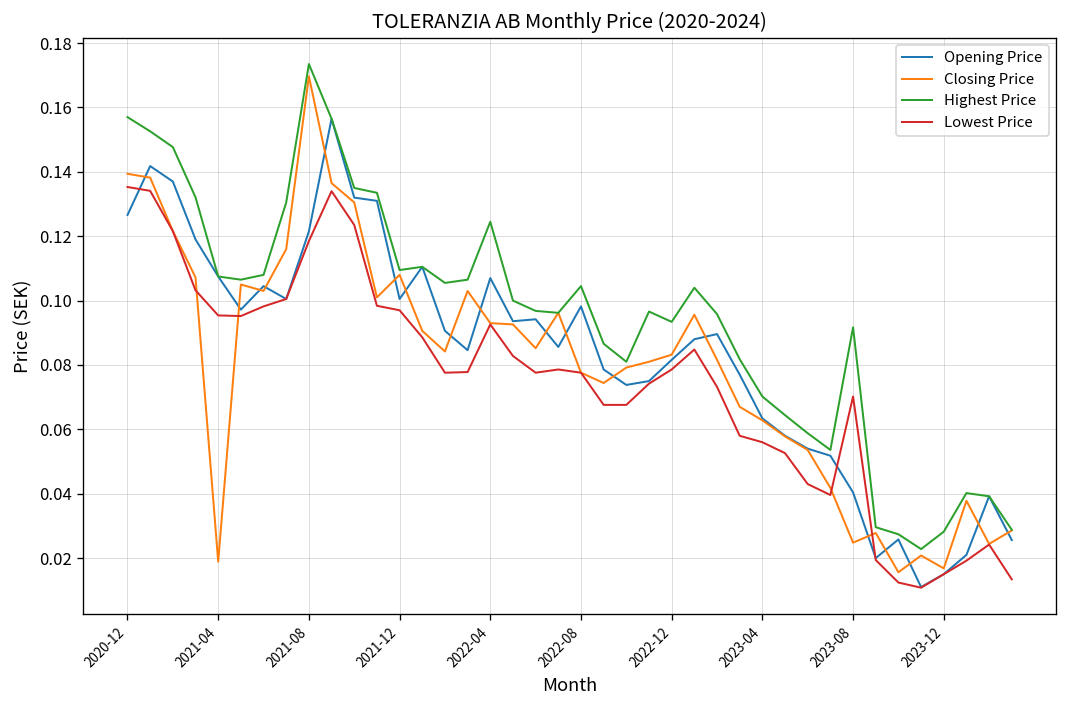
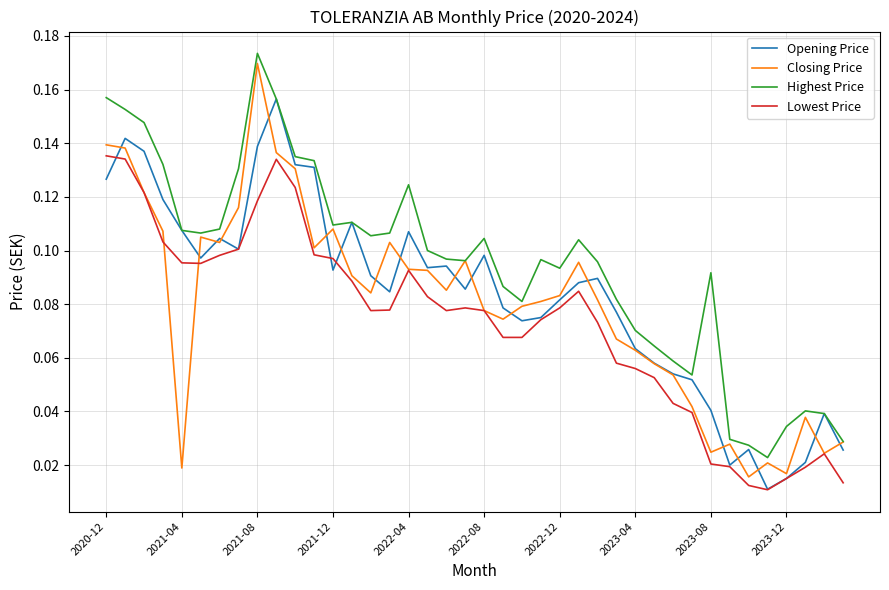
  {
    "Opening Price": {
      "2020-12": 0.127,
-     "2021-08": 0.122,
-     "2021-12": 0.101,
+     "2021-08": 0.139,
+     "2021-12": 0.093,
      "2022-04": 0.107,
      "2022-08": 0.098,
      "2022-12": 0.082,
      "2023-08": 0.040
    },
    "Closing Price": {
      "2020-12": 0.139,
      "2021-04": 0.019,
      "2021-08": 0.170,
      "2021-12": 0.108,
      "2022-12": 0.083,
      "2023-08": 0.025,
      "2023-12": 0.017
    },
    "Highest Price": {
      "2020-12": 0.157,
      "2021-08": 0.174,
      "2021-12": 0.110,
      "2022-04": 0.125,
      "2022-08": 0.105,
      "2022-12": 0.093,
      "2023-04": 0.070,
      "2023-08": 0.092,
-     "2023-12": 0.028
+     "2023-12": 0.034
    },
    "Lowest Price": {
      "2020-12": 0.135,
      "2021-04": 0.095,
      "2021-08": 0.119,
      "2021-12": 0.097,
      "2022-12": 0.079,
      "2023-04": 0.056,
-     "2023-08": 0.070
+     "2023-08": 0.020
    }
  }
